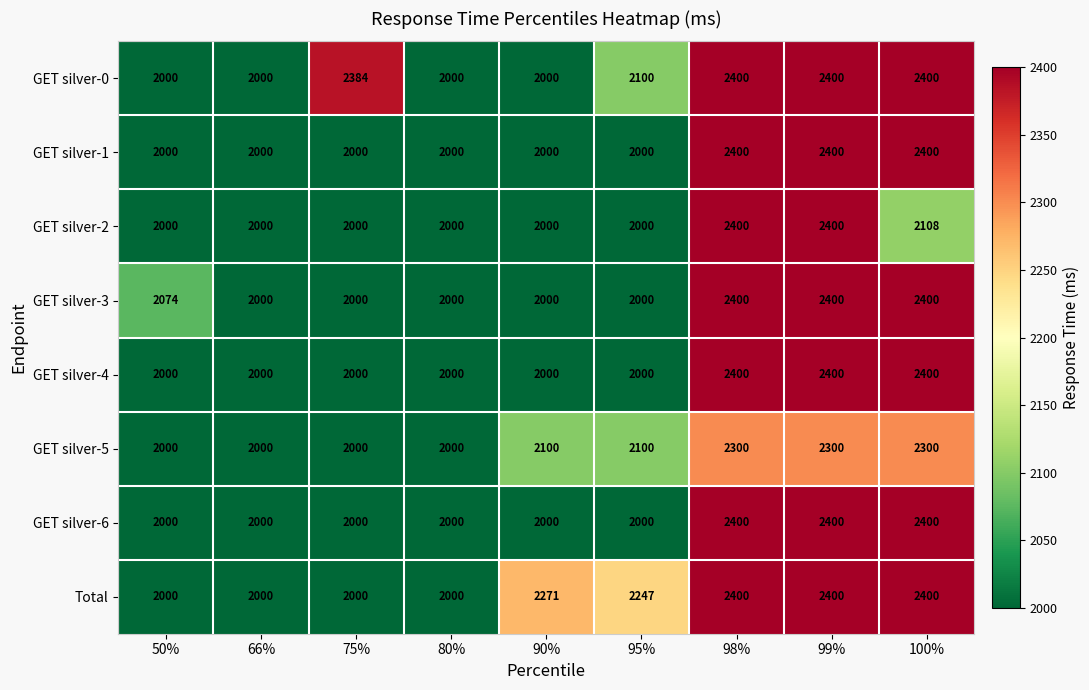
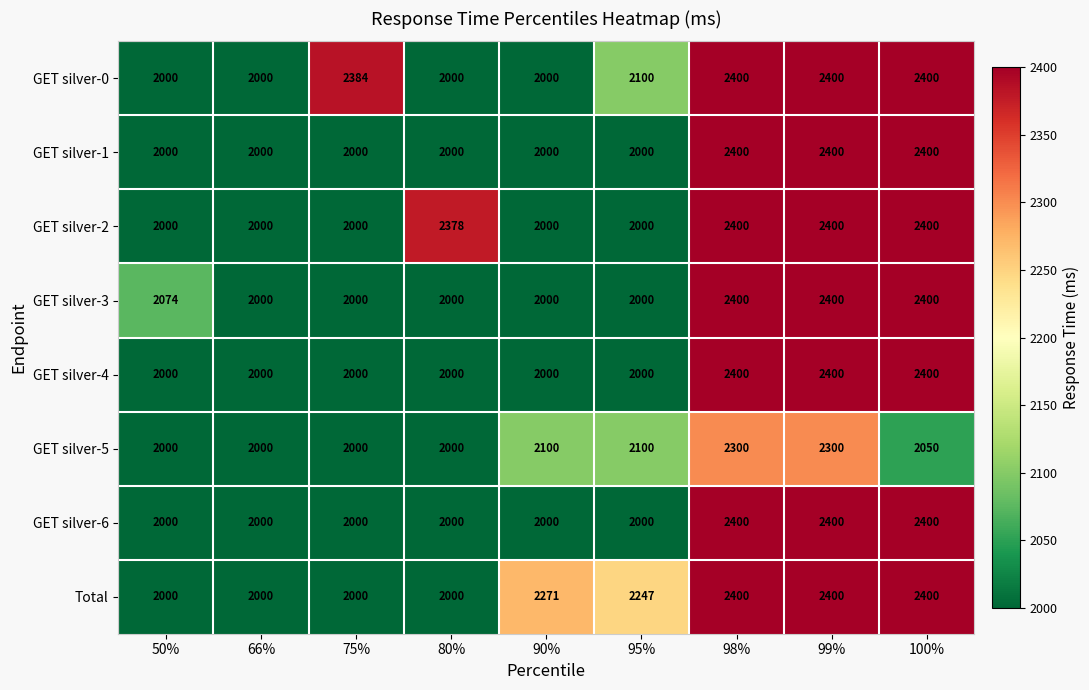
  {
    "GET silver-0": {
      "50%": 2000,
      "66%": 2000,
      "75%": 2384,
      "80%": 2000,
      "90%": 2000,
      "95%": 2100,
      "98%": 2400,
      "99%": 2400,
      "100%": 2400
    },
    "GET silver-1": {
      "50%": 2000,
      "66%": 2000,
      "75%": 2000,
      "80%": 2000,
      "90%": 2000,
      "95%": 2000,
      "98%": 2400,
      "99%": 2400,
      "100%": 2400
    },
    "GET silver-2": {
      "50%": 2000,
      "66%": 2000,
      "75%": 2000,
-     "80%": 2000,
+     "80%": 2378,
      "90%": 2000,
      "95%": 2000,
      "98%": 2400,
      "99%": 2400,
-     "100%": 2108
+     "100%": 2400
    },
    "GET silver-3": {
      "50%": 2074,
      "66%": 2000,
      "75%": 2000,
      "80%": 2000,
      "90%": 2000,
      "95%": 2000,
      "98%": 2400,
      "99%": 2400,
      "100%": 2400
    },
    "GET silver-4": {
      "50%": 2000,
      "66%": 2000,
      "75%": 2000,
      "80%": 2000,
      "90%": 2000,
      "95%": 2000,
      "98%": 2400,
      "99%": 2400,
      "100%": 2400
    },
    "GET silver-5": {
      "50%": 2000,
      "66%": 2000,
      "75%": 2000,
      "80%": 2000,
      "90%": 2100,
      "95%": 2100,
      "98%": 2300,
      "99%": 2300,
-     "100%": 2300
+     "100%": 2050
    },
    "GET silver-6": {
      "50%": 2000,
      "66%": 2000,
      "75%": 2000,
      "80%": 2000,
      "90%": 2000,
      "95%": 2000,
      "98%": 2400,
      "99%": 2400,
      "100%": 2400
    },
    "Total": {
      "50%": 2000,
      "66%": 2000,
      "75%": 2000,
      "80%": 2000,
      "90%": 2271,
      "95%": 2247,
      "98%": 2400,
      "99%": 2400,
      "100%": 2400
    }
  }
